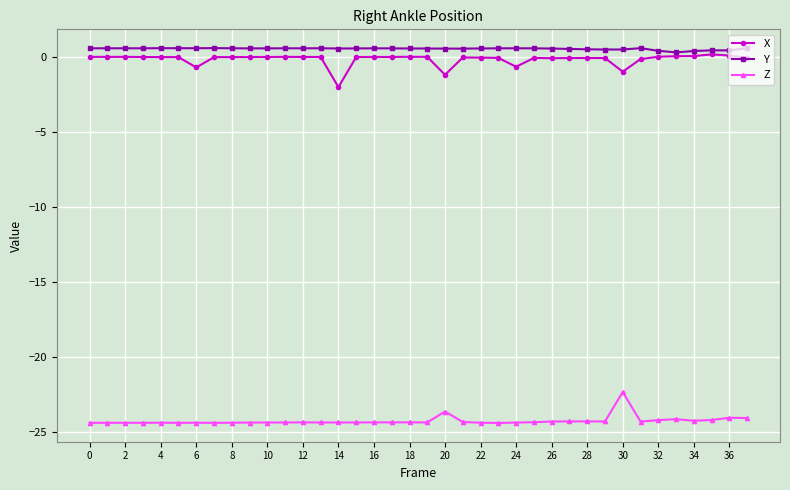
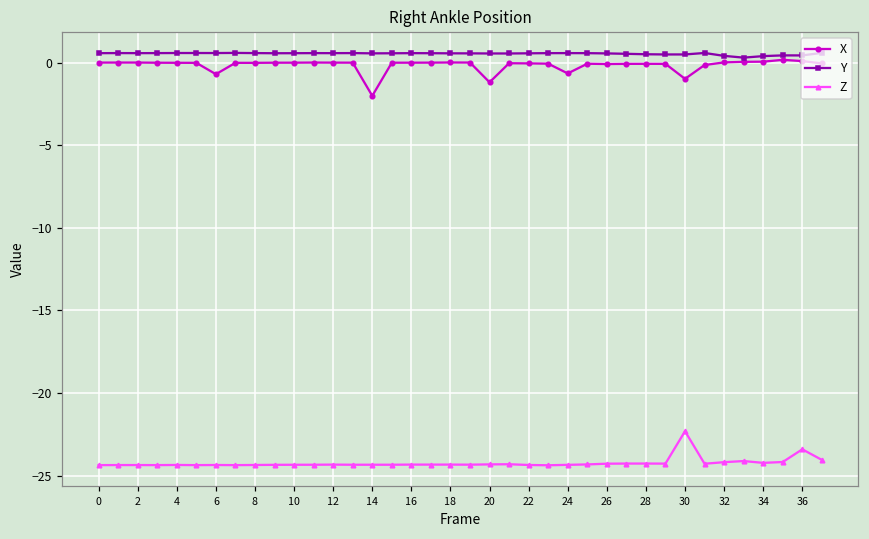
  {
    "X": {
      "0": 0.0,
      "2": 0.0,
      "4": 0.0,
      "6": -0.7,
      "8": 0.0,
      "10": 0.0,
      "12": 0.0,
      "14": -2.0,
      "16": 0.0,
      "18": 0.0,
      "20": -1.2,
      "22": 0.0,
      "24": -0.7,
      "26": -0.1,
      "28": -0.1,
      "30": -1.0,
      "32": 0.0,
      "34": 0.1
    },
    "Y": {
      "0": 0.6,
      "2": 0.6,
      "4": 0.6,
      "6": 0.6,
      "8": 0.6,
      "10": 0.6,
      "12": 0.6,
      "14": 0.6,
      "16": 0.6,
      "18": 0.6,
      "20": 0.6,
      "22": 0.6,
      "24": 0.6,
      "26": 0.6,
      "28": 0.5,
      "30": 0.5,
      "32": 0.4,
      "34": 0.4
    },
    "Z": {
      "0": -24.4,
      "2": -24.4,
      "4": -24.3,
      "6": -24.4,
      "8": -24.4,
      "10": -24.3,
      "12": -24.3,
      "14": -24.3,
      "16": -24.3,
      "18": -24.3,
-     "20": -23.6,
+     "20": -24.3,
      "22": -24.4,
      "24": -24.3,
      "26": -24.3,
      "28": -24.3,
      "30": -22.3,
      "32": -24.2,
      "34": -24.2,
-     "36": -24.0
+     "36": -23.4
    }
  }
